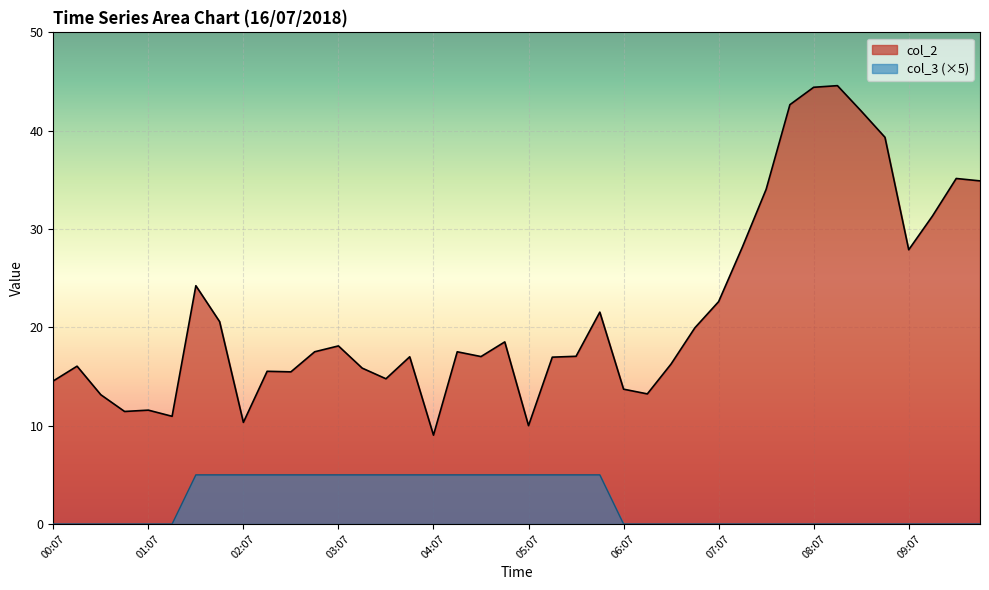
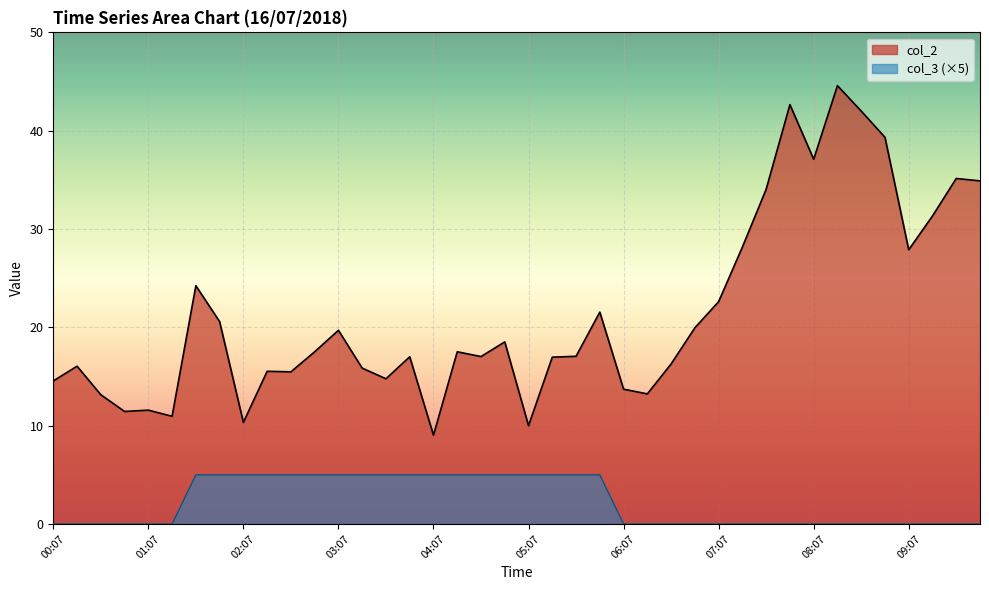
  {
    "col_2": {
      "00:07": 15,
      "01:07": 12,
      "02:07": 10,
-     "03:07": 18,
+     "03:07": 20,
      "04:07": 9,
      "05:07": 10,
      "06:07": 14,
      "07:07": 23,
-     "08:07": 44,
+     "08:07": 37,
      "09:07": 28
    },
    "col_3 (×5)": {
      "00:07": 0,
      "01:07": 0,
      "02:07": 5,
      "03:07": 5,
      "04:07": 5,
      "05:07": 5,
      "06:07": 0,
      "07:07": 0,
      "08:07": 0,
      "09:07": 0
    }
  }
